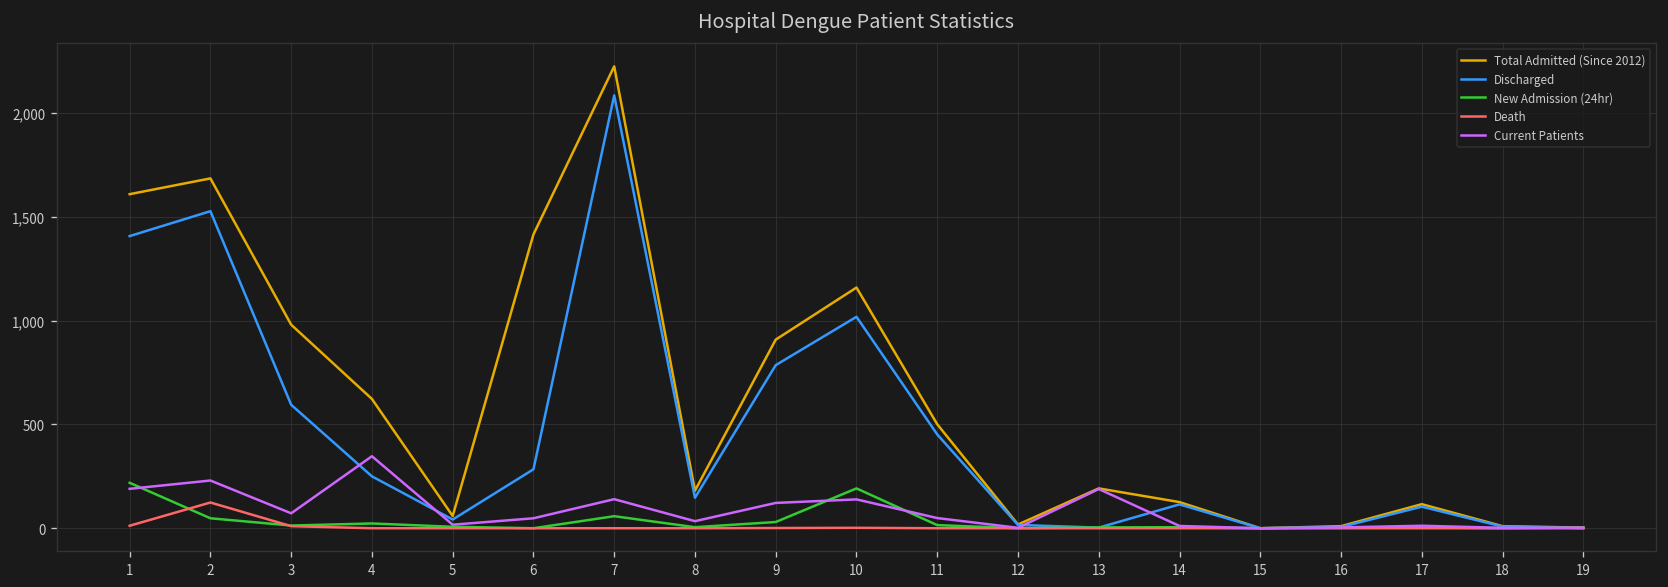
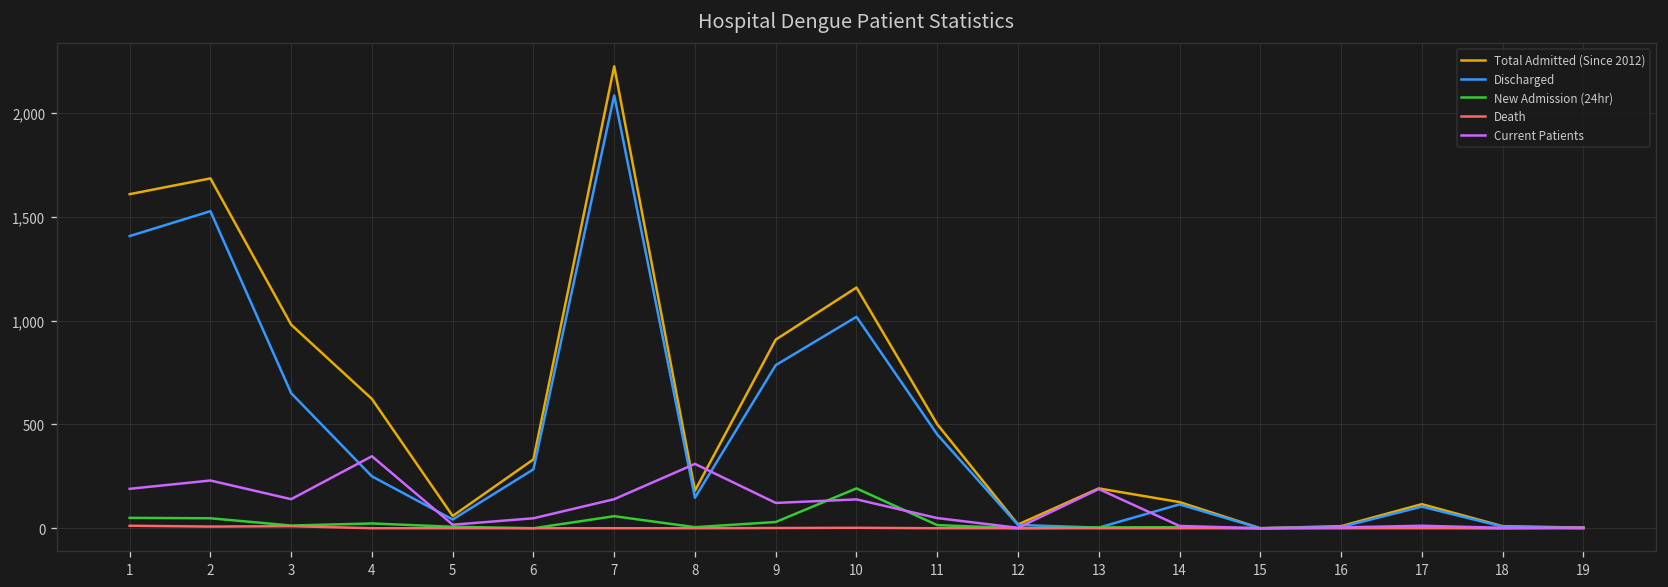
  {
    "Total Admitted (Since 2012)": {
      "1": "1,610",
      "2": "1,690",
      "3": "980",
      "4": "620",
      "5": "60",
-     "6": "1,420",
+     "6": "330",
      "7": "2,230",
      "8": "180",
      "9": "910",
      "10": "1,160",
      "11": "500"
    },
    "Discharged": {
      "1": "1,410",
      "2": "1,530",
-     "3": "600",
+     "3": "650",
      "4": "250",
      "5": "40",
      "6": "280",
      "7": "2,090",
      "8": "150",
      "9": "790",
      "10": "1,020",
      "11": "450"
    },
    "New Admission (24hr)": {
-     "1": "220",
+     "1": "50",
      "2": "50",
      "4": "20",
      "7": "60",
      "9": "30",
      "10": "190",
      "11": "20"
    },
    "Death": {
      "1": "10",
-     "2": "120",
+     "2": "10",
      "4": "0",
      "7": "0",
      "9": "0",
      "10": "0",
      "11": "0"
    },
    "Current Patients": {
      "1": "190",
      "2": "230",
-     "3": "70",
+     "3": "140",
      "4": "350",
      "6": "50",
      "7": "140",
-     "8": "30",
+     "8": "310",
      "9": "120",
      "10": "140",
      "11": "50"
    }
  }
